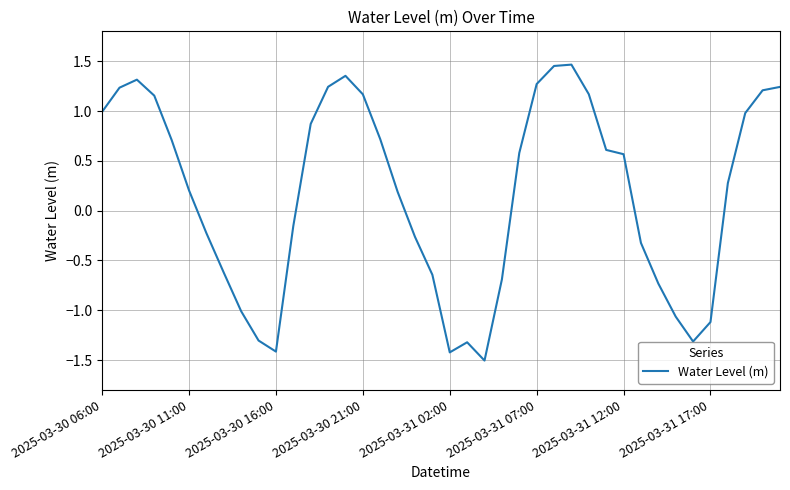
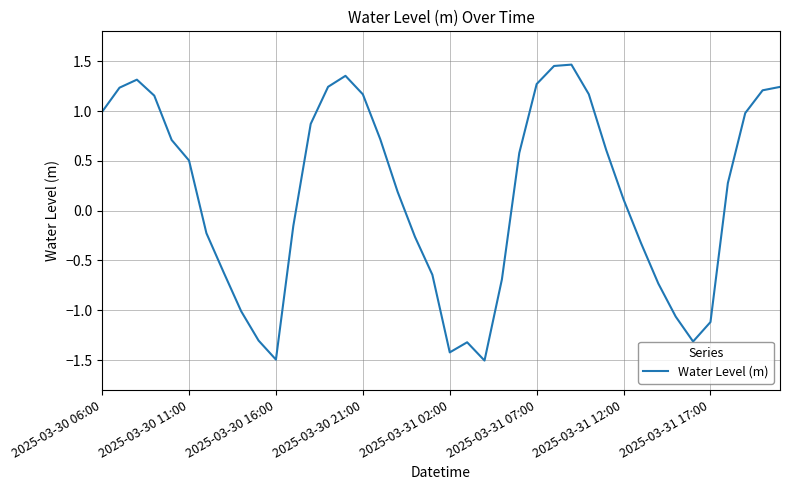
  {
    "2025-03-30 06:00": 1.0,
-   "2025-03-30 11:00": 0.2,
-   "2025-03-30 16:00": -1.4,
+   "2025-03-30 11:00": 0.5,
+   "2025-03-30 16:00": -1.5,
    "2025-03-30 21:00": 1.2,
    "2025-03-31 02:00": -1.4,
    "2025-03-31 07:00": 1.3,
-   "2025-03-31 12:00": 0.6,
+   "2025-03-31 12:00": 0.1,
    "2025-03-31 17:00": -1.1
  }
